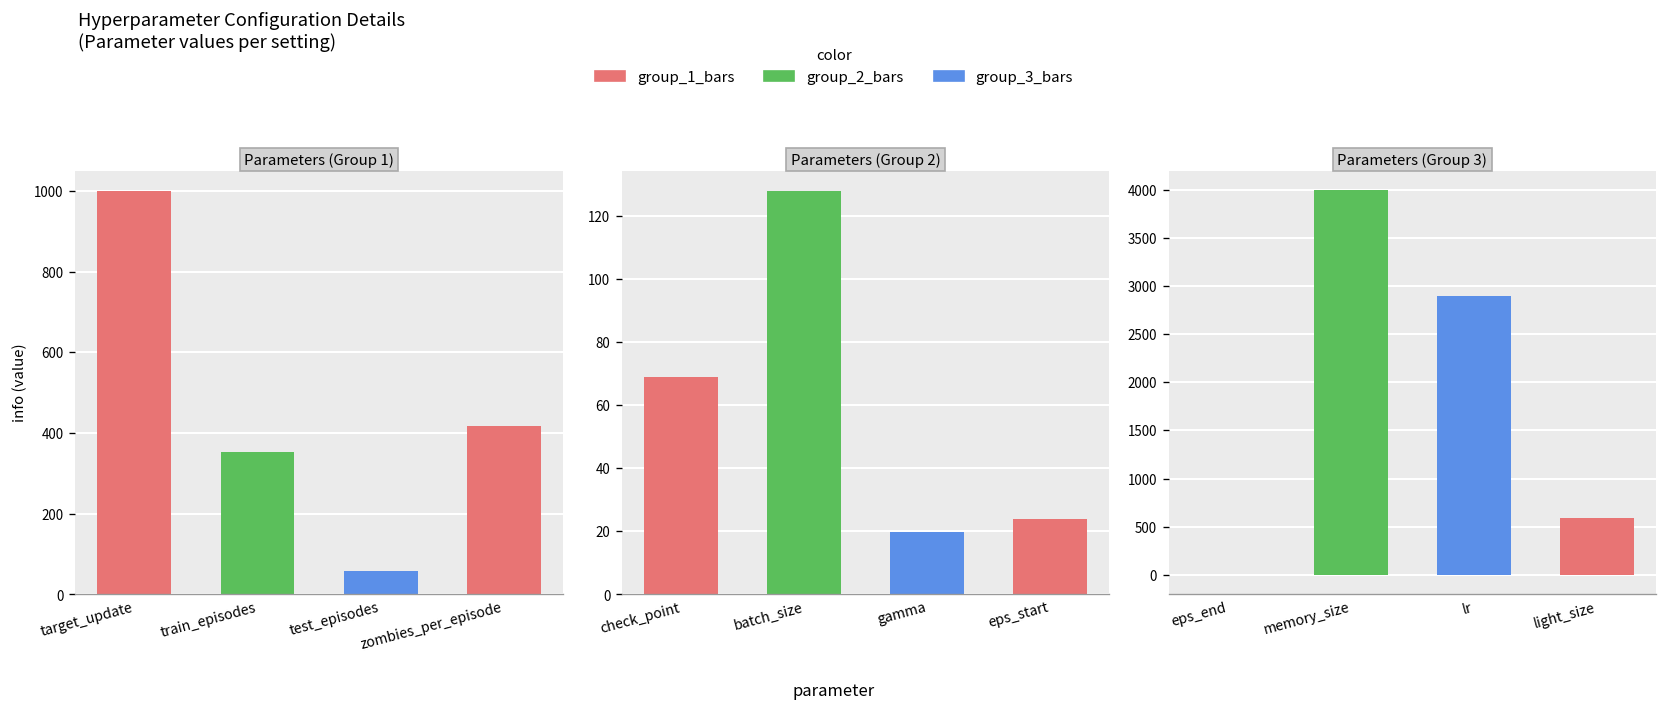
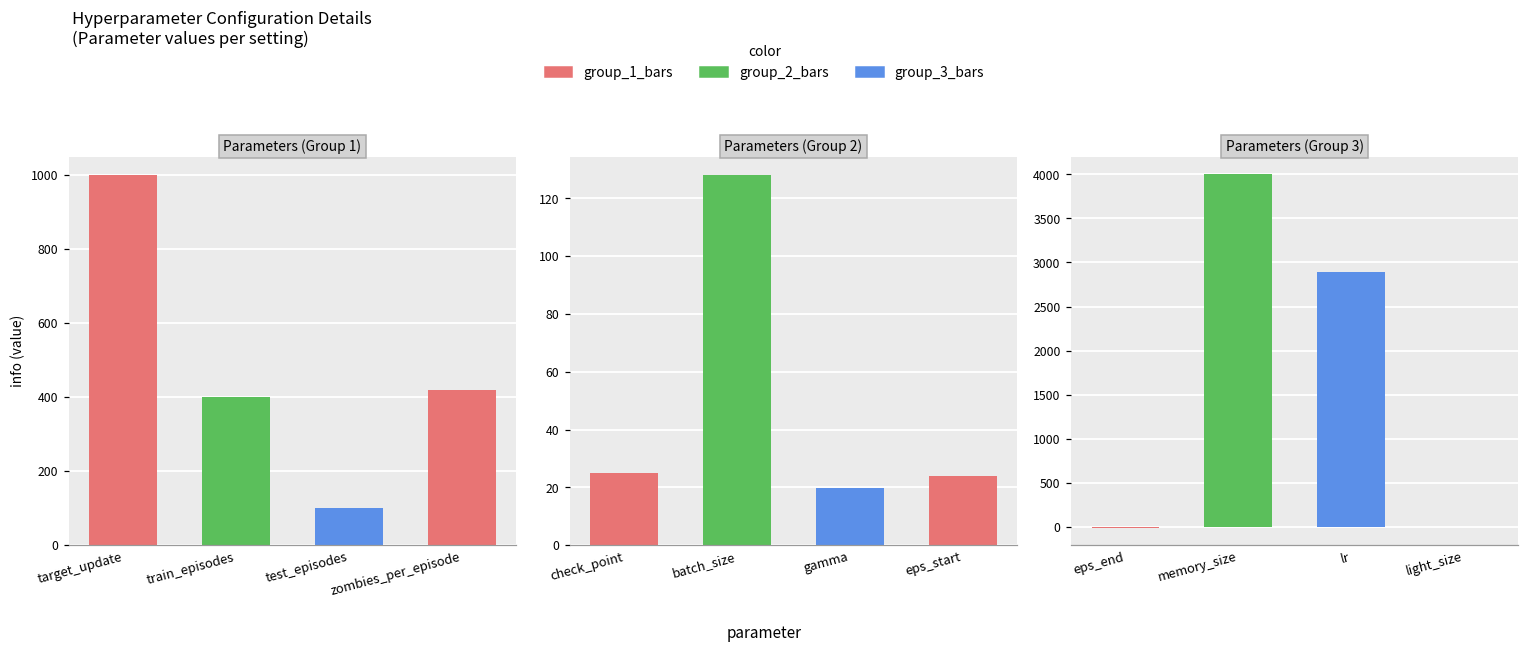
  {
    "Parameters (Group 1)": {
      "target_update": 1000,
-     "train_episodes": 350,
-     "test_episodes": 60,
+     "train_episodes": 400,
+     "test_episodes": 100,
      "zombies_per_episode": 420
    },
    "Parameters (Group 2)": {
-     "check_point": 69,
+     "check_point": 25,
      "batch_size": 128,
      "gamma": 20,
      "eps_start": 24
    },
    "Parameters (Group 3)": {
      "memory_size": 4000,
      "lr": 2900,
-     "light_size": 600
+     "light_size": 0
    }
  }
